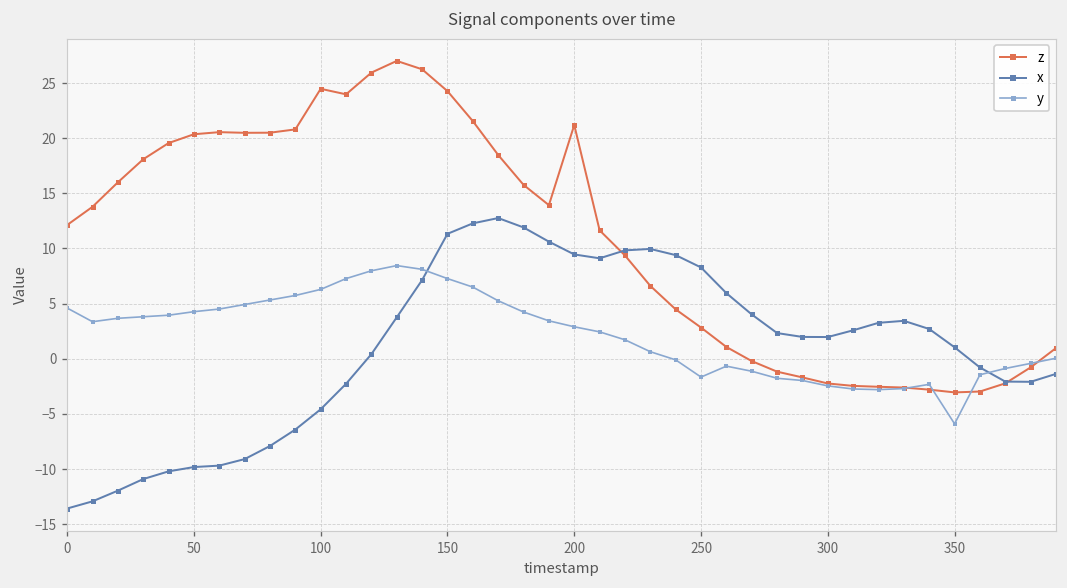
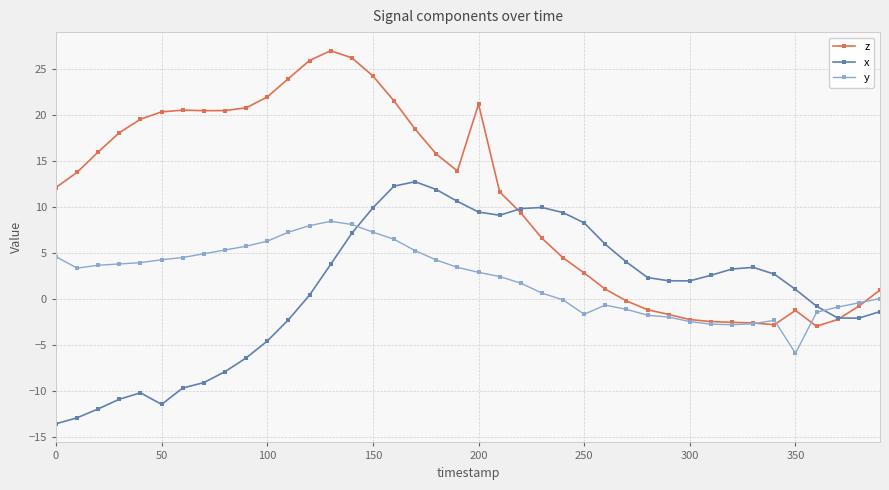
  {
    "z": {
      "0": 12,
      "50": 20,
-     "100": 24,
+     "100": 22,
      "150": 24,
      "200": 21,
      "250": 3,
-     "350": -3
+     "350": -1
    },
    "x": {
      "0": -14,
-     "50": -10,
+     "50": -11,
      "100": -5,
-     "150": 11,
+     "150": 10,
      "200": 9,
      "250": 8,
      "300": 2,
      "350": 1
    },
    "y": {
      "0": 5,
      "50": 4,
      "100": 6,
      "150": 7,
      "200": 3,
      "250": -2,
      "350": -6
    }
  }
